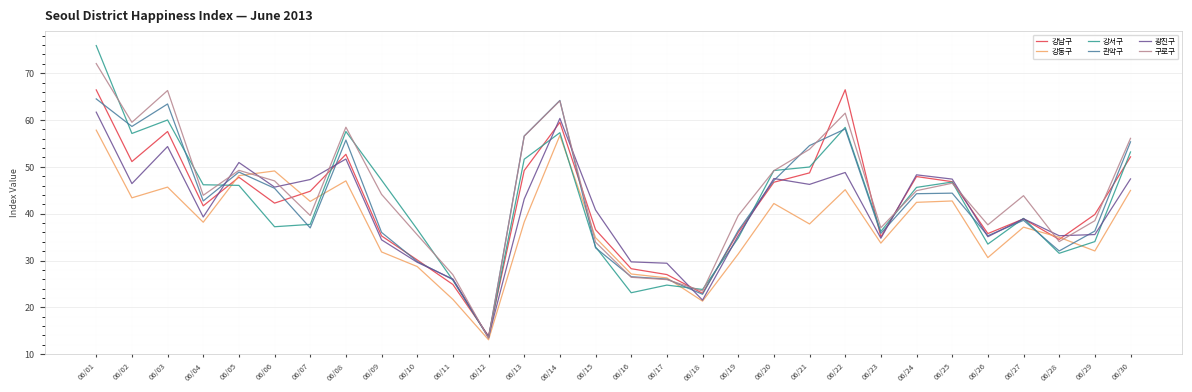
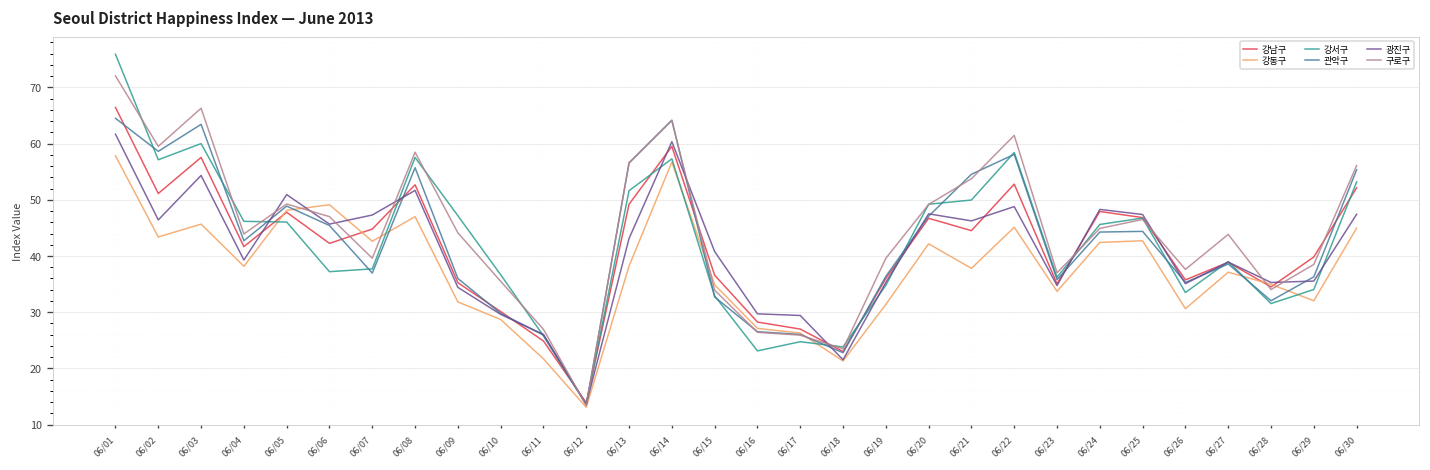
  {
    "강남구": {
      "06/01": 66,
      "06/02": 51,
      "06/03": 58,
      "06/04": 42,
      "06/06": 42,
      "06/07": 45,
      "06/08": 53,
      "06/09": 35,
      "06/11": 25,
      "06/13": 49,
      "06/14": 60,
      "06/15": 37,
      "06/16": 28,
      "06/17": 27,
-     "06/21": 49,
-     "06/22": 66,
+     "06/21": 45,
+     "06/22": 53,
      "06/29": 40,
      "06/30": 52
    },
    "강동구": {
      "06/01": 58,
      "06/02": 43,
      "06/03": 46,
      "06/04": 38,
      "06/06": 49,
      "06/07": 43,
      "06/08": 47,
      "06/09": 32,
      "06/10": 29,
      "06/11": 22,
      "06/13": 38,
      "06/14": 57,
      "06/15": 35,
      "06/16": 27,
      "06/19": 31,
      "06/20": 42,
      "06/21": 38,
      "06/22": 45,
      "06/23": 34,
      "06/24": 42,
      "06/25": 43,
      "06/26": 31,
      "06/27": 37,
      "06/29": 32,
      "06/30": 45
    },
    "광진구": {
      "06/01": 62,
      "06/02": 46,
      "06/03": 54,
      "06/04": 39,
      "06/05": 51,
      "06/07": 47,
      "06/08": 52,
      "06/09": 34,
      "06/13": 43,
      "06/14": 60,
      "06/15": 41,
      "06/16": 30,
      "06/17": 29,
      "06/21": 46,
      "06/22": 49,
      "06/25": 47,
      "06/29": 36,
      "06/30": 47
    },
    "구로구": {
      "06/01": 72,
      "06/02": 60,
      "06/03": 66,
      "06/04": 44,
      "06/06": 47,
      "06/07": 40,
      "06/08": 58,
      "06/09": 44,
      "06/10": 36,
      "06/11": 27,
      "06/15": 34,
      "06/19": 40,
      "06/21": 54,
      "06/22": 61,
      "06/23": 37,
      "06/24": 45,
      "06/26": 38,
      "06/27": 44,
      "06/29": 39,
      "06/30": 56
    }
  }
